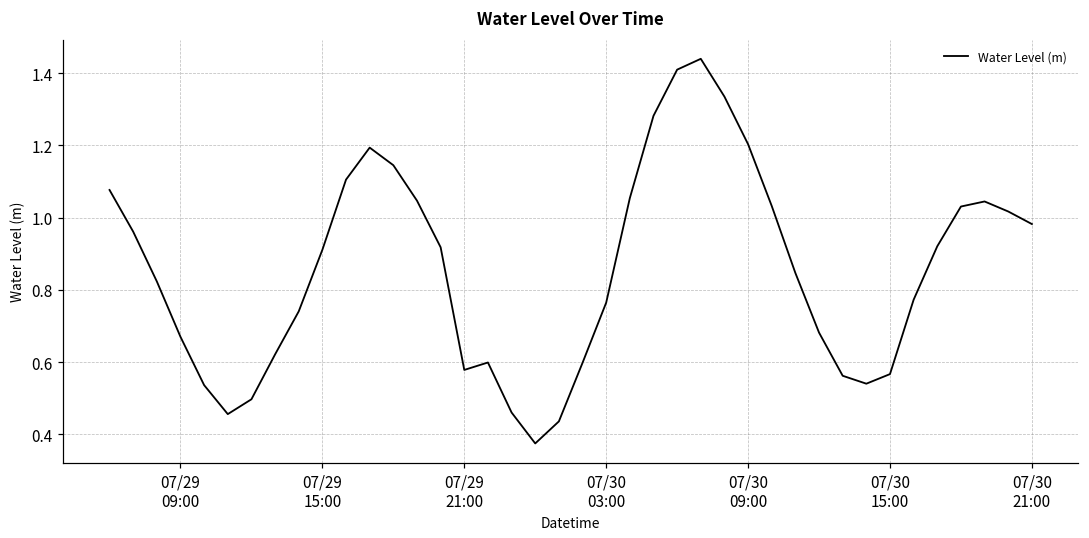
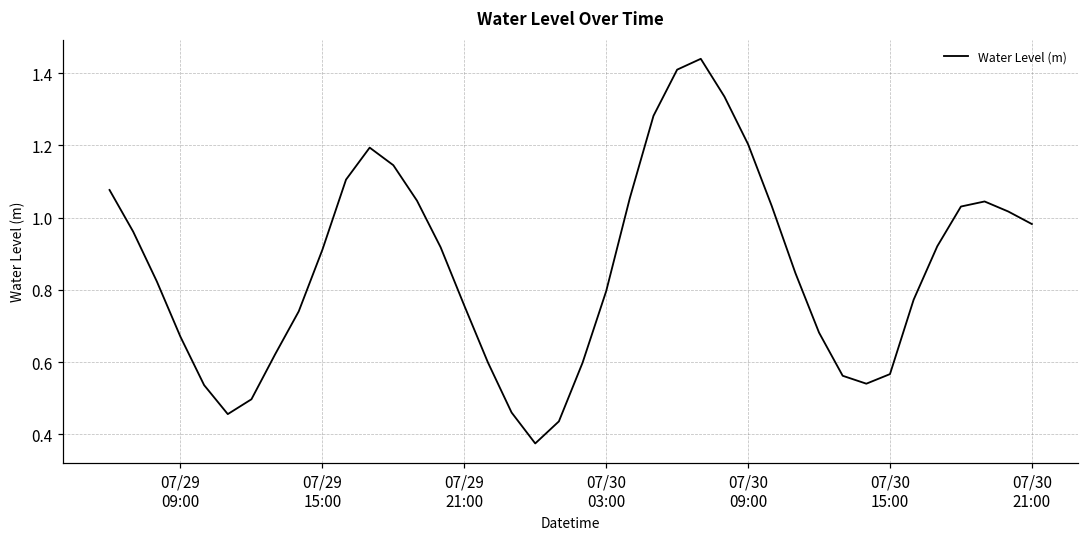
  {
    "07/29 09:00": 0.67,
    "07/29 15:00": 0.91,
-   "07/29 21:00": 0.58,
-   "07/30 03:00": 0.76,
+   "07/29 21:00": 0.76,
+   "07/30 03:00": 0.80,
    "07/30 09:00": 1.20,
    "07/30 15:00": 0.57,
    "07/30 21:00": 0.98
  }
